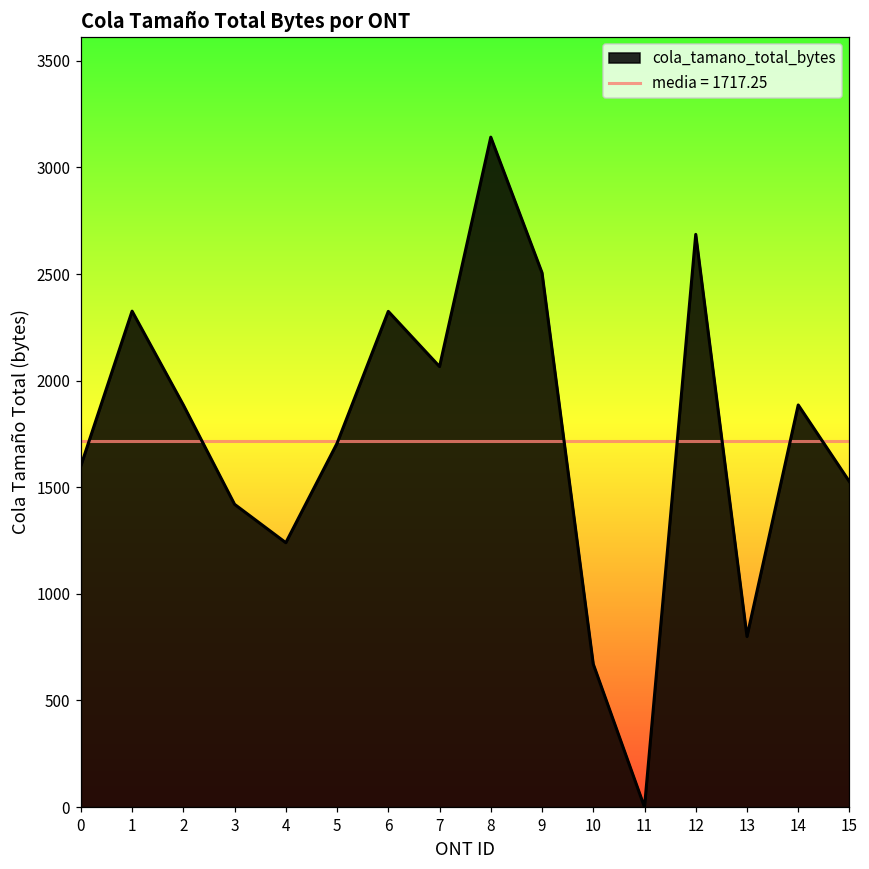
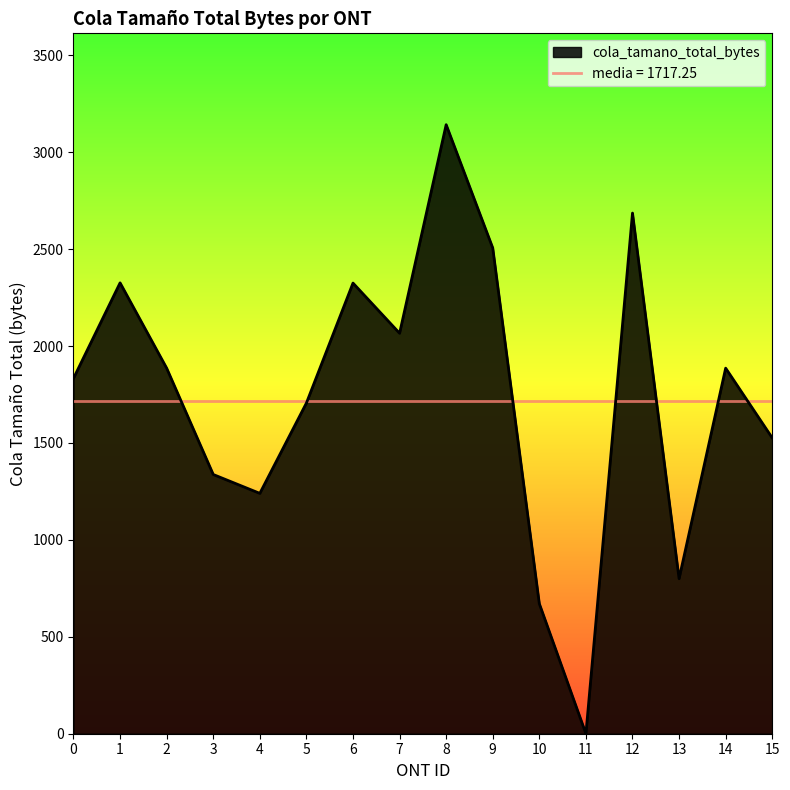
  {
-   "0": 1600,
+   "0": 1830,
    "1": 2330,
    "2": 1890,
-   "3": 1420,
+   "3": 1340,
    "4": 1240,
    "5": 1710,
    "6": 2320,
    "7": 2070,
    "8": 3140,
    "9": 2510,
    "10": 670,
    "11": 0,
    "12": 2690,
    "13": 800,
    "14": 1890,
    "15": 1530
  }
